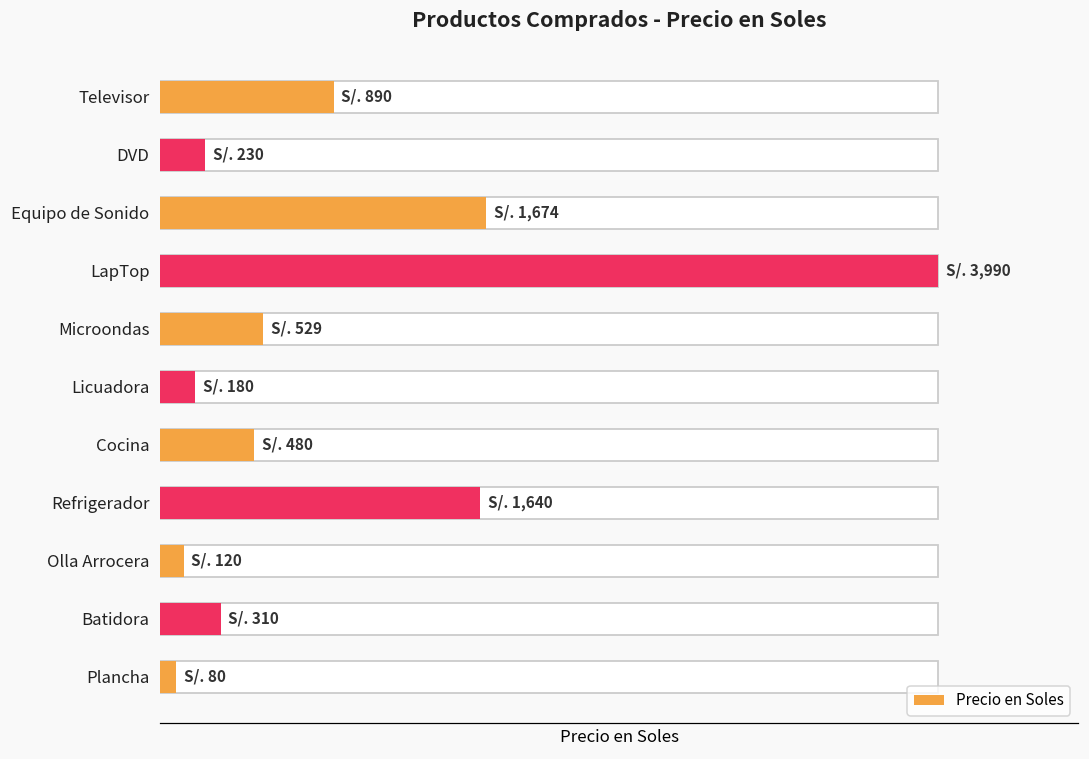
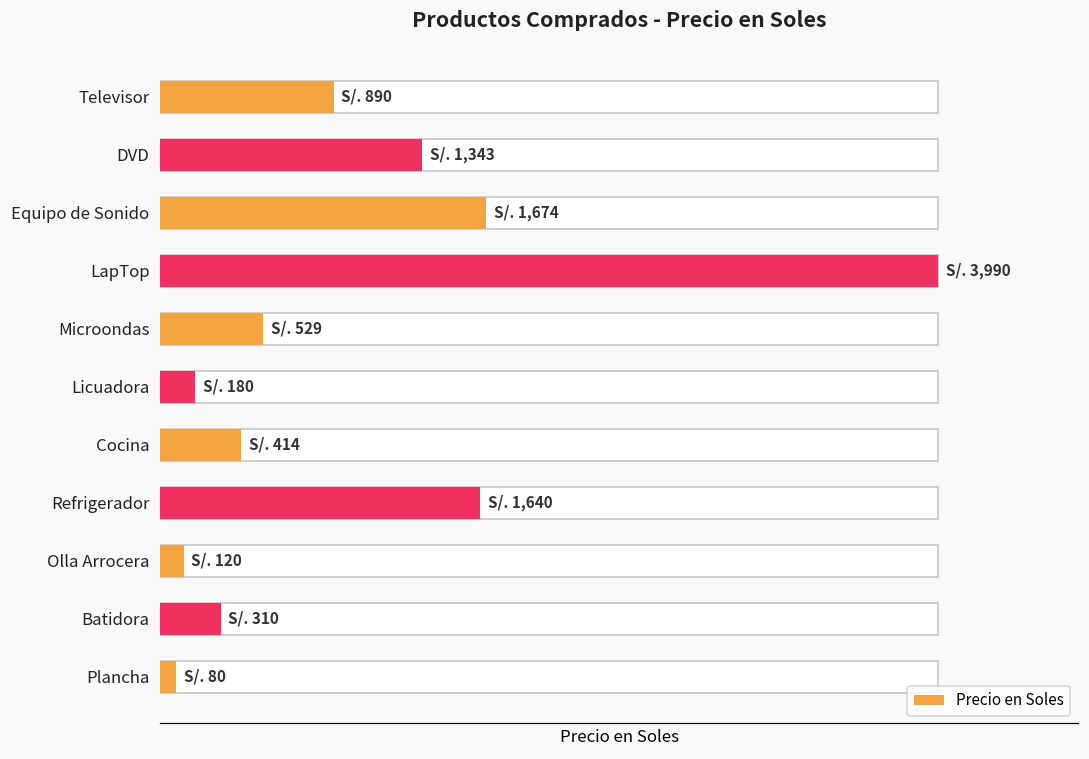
  {
    "Precio en Soles": {
-     "DVD": "230",
+     "DVD": "1,343",
      "LapTop": "3,990",
-     "Cocina": "480"
+     "Cocina": "414"
    }
  }
